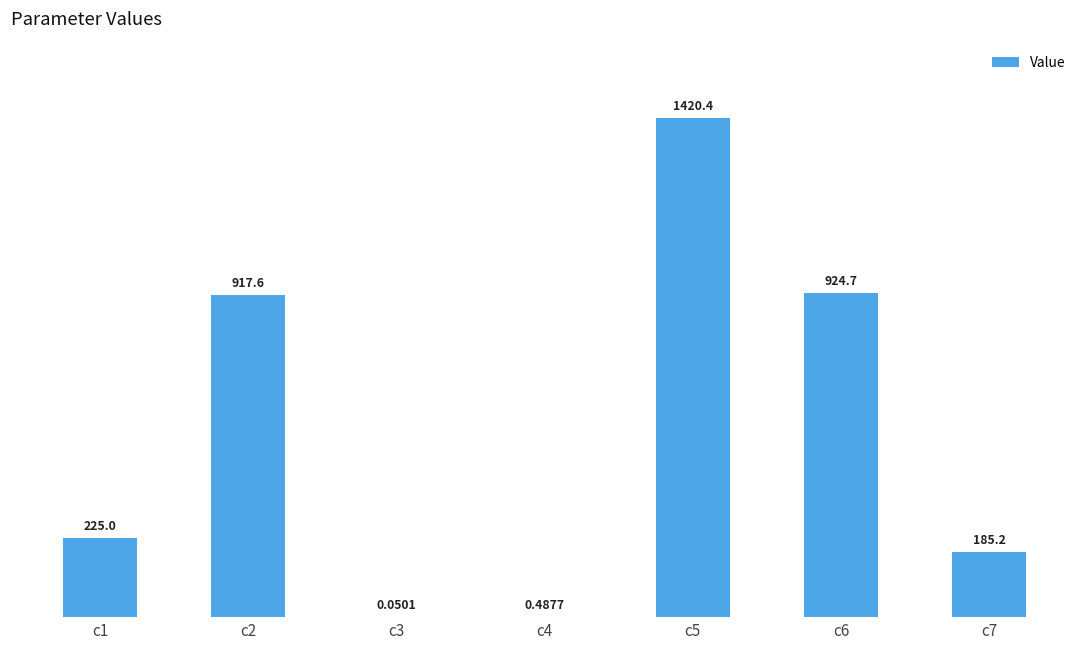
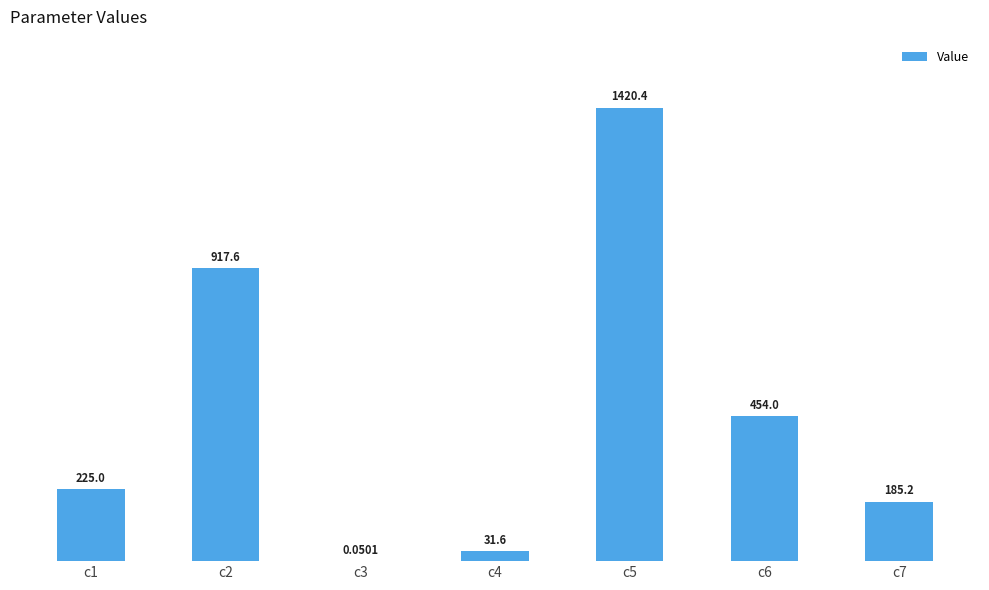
  {
    "c1": 225.0,
    "c2": 917.6,
    "c3": 0.0501,
-   "c4": 0.4877,
+   "c4": 31.6,
    "c5": 1420.4,
-   "c6": 924.7,
+   "c6": 454.0,
    "c7": 185.2
  }
